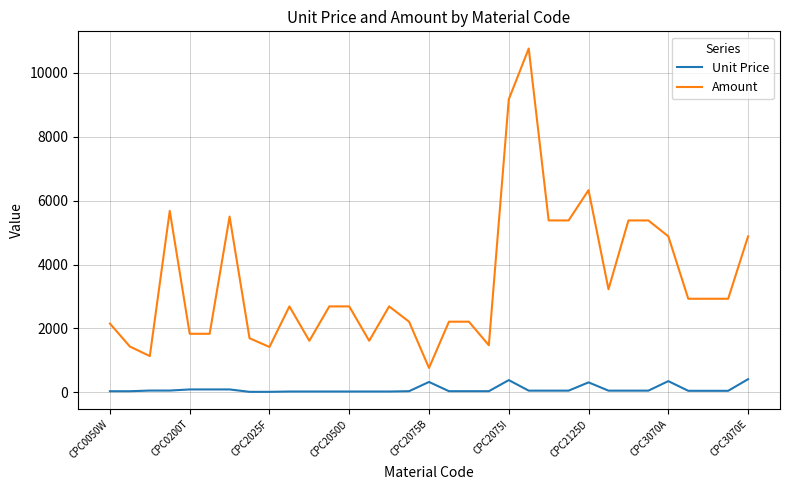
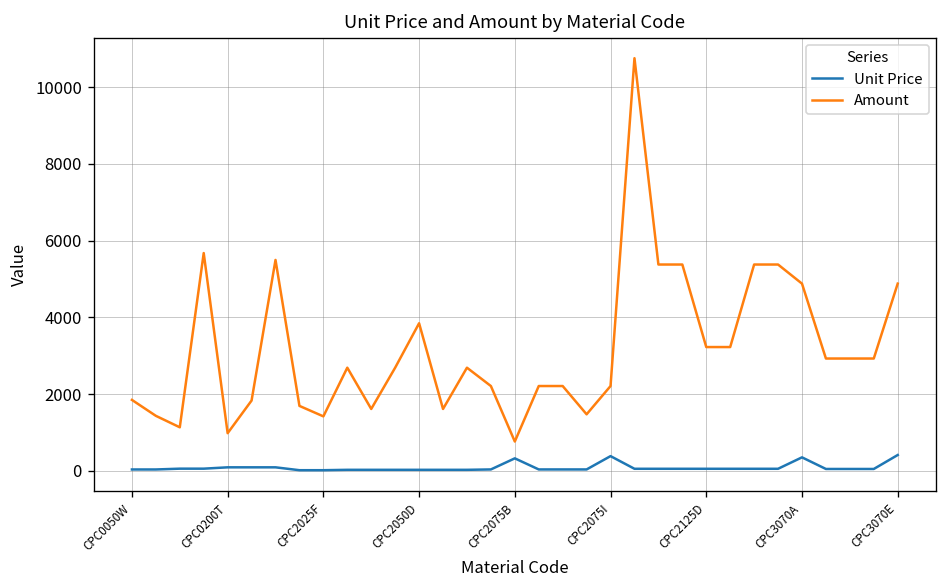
  {
    "Unit Price": {
      "CPC0050W": 0,
      "CPC0200T": 100,
      "CPC2025F": 0,
      "CPC2050D": 0,
      "CPC2075B": 300,
      "CPC2075I": 400,
-     "CPC2125D": 300,
+     "CPC2125D": 100,
      "CPC3070A": 400,
      "CPC3070E": 400
    },
    "Amount": {
-     "CPC0050W": 2200,
-     "CPC0200T": 1800,
+     "CPC0050W": 1800,
+     "CPC0200T": 1000,
      "CPC2025F": 1400,
-     "CPC2050D": 2700,
+     "CPC2050D": 3800,
      "CPC2075B": 800,
-     "CPC2075I": 9200,
-     "CPC2125D": 6300,
+     "CPC2075I": 2200,
+     "CPC2125D": 3200,
      "CPC3070A": 4900,
      "CPC3070E": 4900
    }
  }
